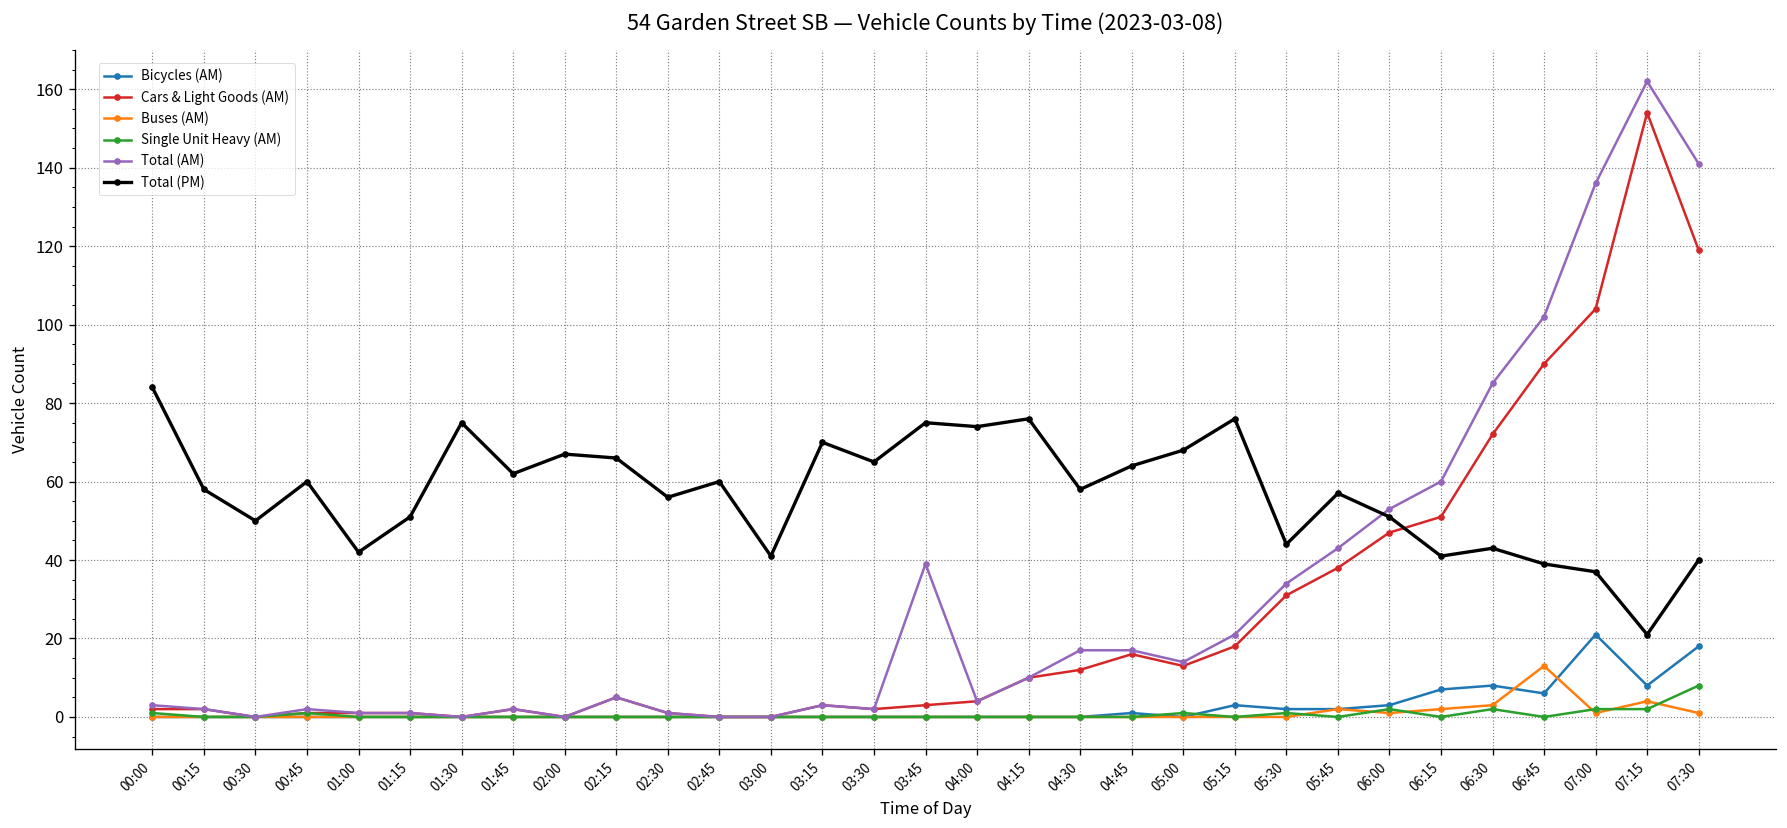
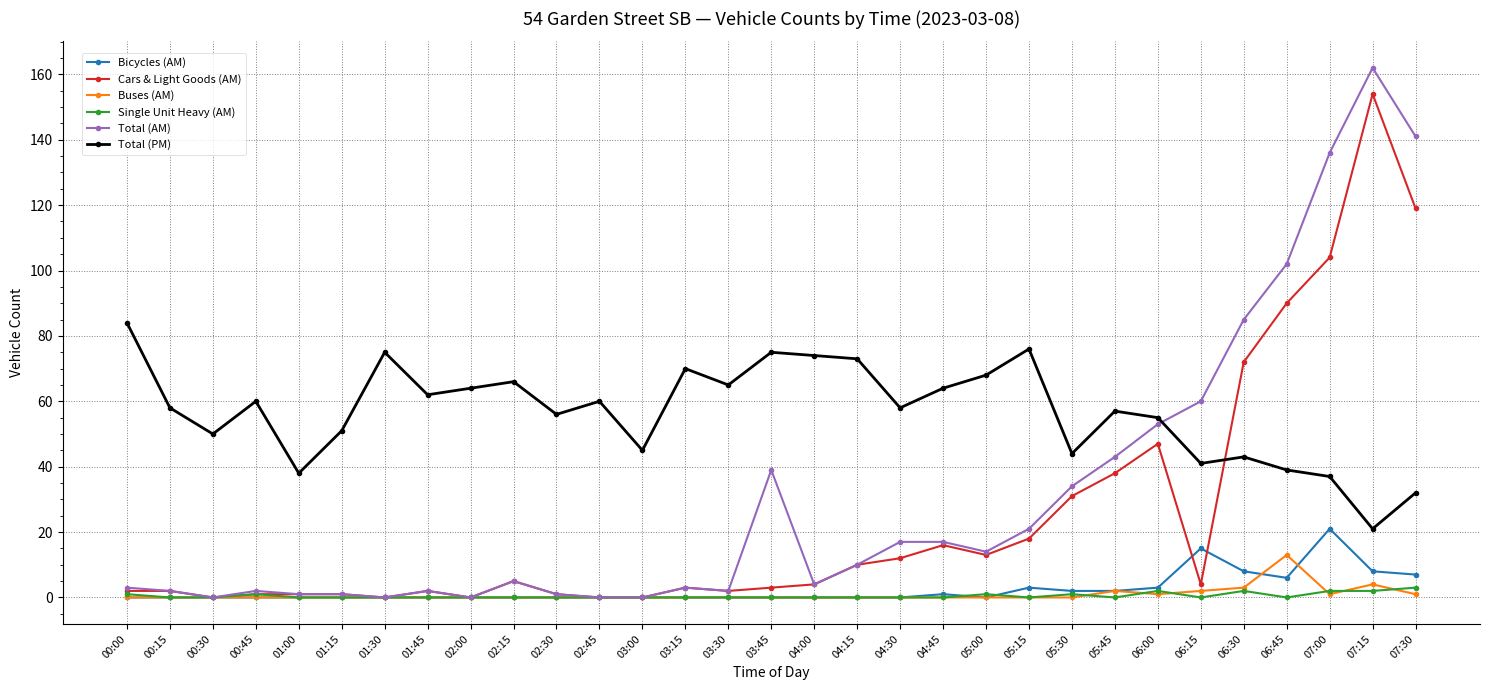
  {
    "Bicycles (AM)": {
      "04:45": 1,
      "05:15": 3,
      "05:30": 2,
      "06:00": 3,
-     "06:15": 7,
+     "06:15": 15,
      "06:30": 8,
      "06:45": 6,
      "07:00": 21,
      "07:15": 8,
-     "07:30": 18
+     "07:30": 7
    },
    "Cars & Light Goods (AM)": {
      "00:00": 2,
      "03:45": 3,
      "04:30": 12,
      "04:45": 16,
      "05:00": 13,
      "05:15": 18,
      "05:30": 31,
      "05:45": 38,
      "06:00": 47,
-     "06:15": 51,
+     "06:15": 4,
      "06:30": 72,
      "06:45": 90,
      "07:00": 104,
      "07:15": 154,
      "07:30": 119
    },
    "Buses (AM)": {
      "05:30": 0,
      "06:00": 1,
      "06:15": 2,
      "06:30": 3,
      "06:45": 13,
      "07:00": 1,
      "07:15": 4,
      "07:30": 1
    },
    "Single Unit Heavy (AM)": {
      "00:00": 1,
      "05:00": 1,
      "05:30": 1,
      "05:45": 0,
      "06:00": 2,
      "06:15": 0,
      "06:30": 2,
      "06:45": 0,
      "07:00": 2,
      "07:15": 2,
-     "07:30": 8
+     "07:30": 3
    },
    "Total (AM)": {
      "00:00": 3,
      "00:45": 2,
      "03:45": 39,
      "04:30": 17,
      "04:45": 17,
      "05:00": 14,
      "05:15": 21,
      "05:30": 34,
      "05:45": 43,
      "06:00": 53,
      "06:15": 60,
      "06:30": 85,
      "06:45": 102,
      "07:00": 136,
      "07:15": 162,
      "07:30": 141
    },
    "Total (PM)": {
      "00:00": 84,
      "00:15": 58,
      "00:30": 50,
      "00:45": 60,
-     "01:00": 42,
+     "01:00": 38,
      "01:15": 51,
      "01:30": 75,
      "01:45": 62,
-     "02:00": 67,
+     "02:00": 64,
      "02:15": 66,
      "02:30": 56,
      "02:45": 60,
-     "03:00": 41,
+     "03:00": 45,
      "03:15": 70,
      "03:30": 65,
      "03:45": 75,
      "04:00": 74,
-     "04:15": 76,
+     "04:15": 73,
      "04:30": 58,
      "04:45": 64,
      "05:00": 68,
      "05:15": 76,
      "05:30": 44,
      "05:45": 57,
-     "06:00": 51,
+     "06:00": 55,
      "06:15": 41,
      "06:30": 43,
      "06:45": 39,
      "07:00": 37,
      "07:15": 21,
-     "07:30": 40
+     "07:30": 32
    }
  }
